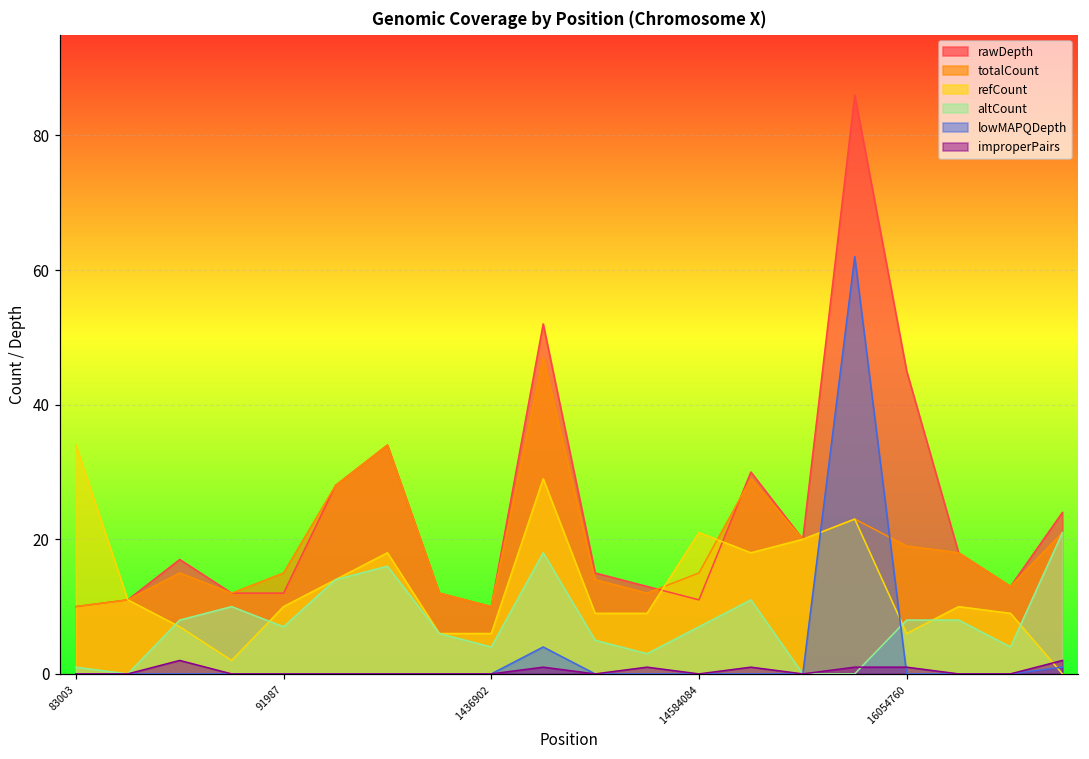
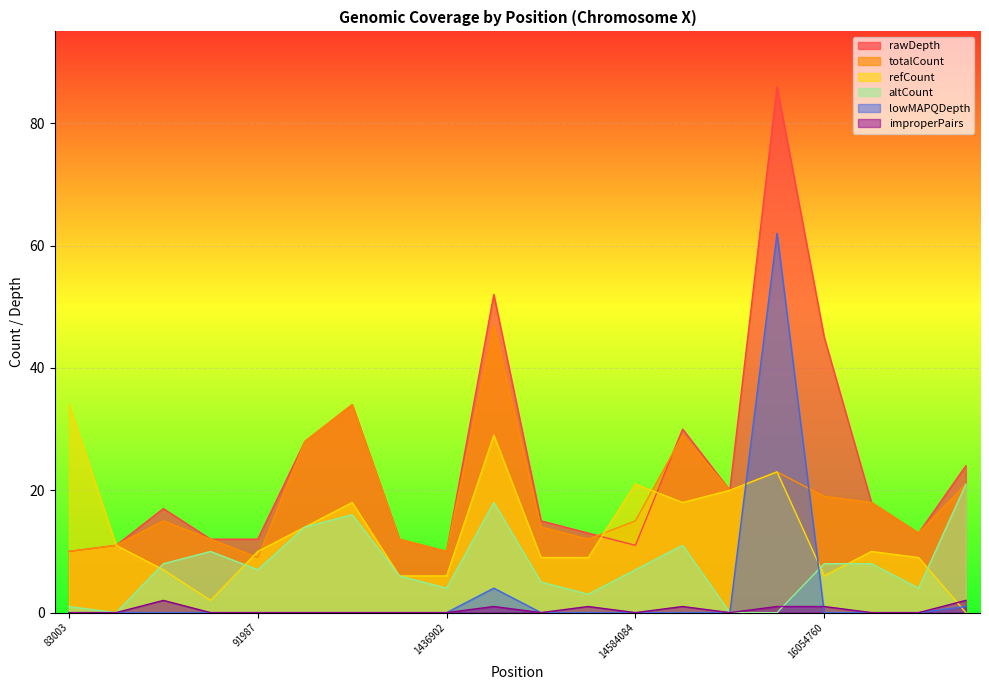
  {
    "rawDepth": {
      "91987": 12,
      "14584084": 11,
      "16054760": 45
    },
    "totalCount": {
-     "91987": 15,
+     "91987": 9,
      "14584084": 15,
      "16054760": 19
    },
    "refCount": {
      "83003": 34,
      "91987": 10,
      "1436902": 6,
      "14584084": 21,
      "16054760": 6
    },
    "altCount": {
      "83003": 1,
      "91987": 7,
      "1436902": 4,
      "14584084": 7,
      "16054760": 8
    },
    "lowMAPQDepth": {
      "16054760": 0
    },
    "improperPairs": {
      "16054760": 1
    }
  }
